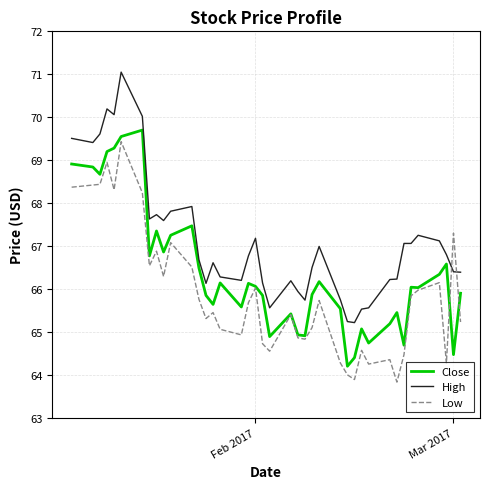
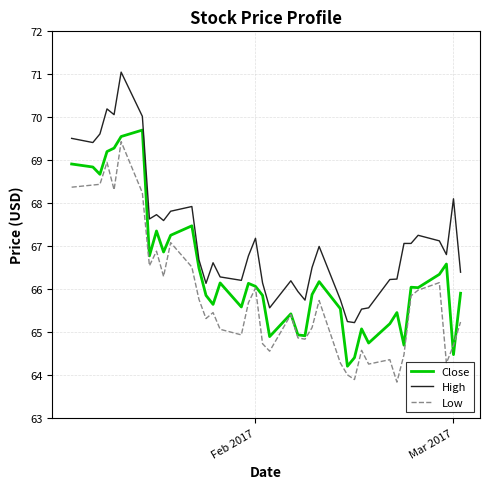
  {
    "Close": {
      "Mar 2017": 64.5
    },
    "High": {
      "Feb 2017": 67.2,
-     "Mar 2017": 66.4
+     "Mar 2017": 68.1
    },
    "Low": {
-     "Mar 2017": 67.3
+     "Mar 2017": 64.7
    }
  }
